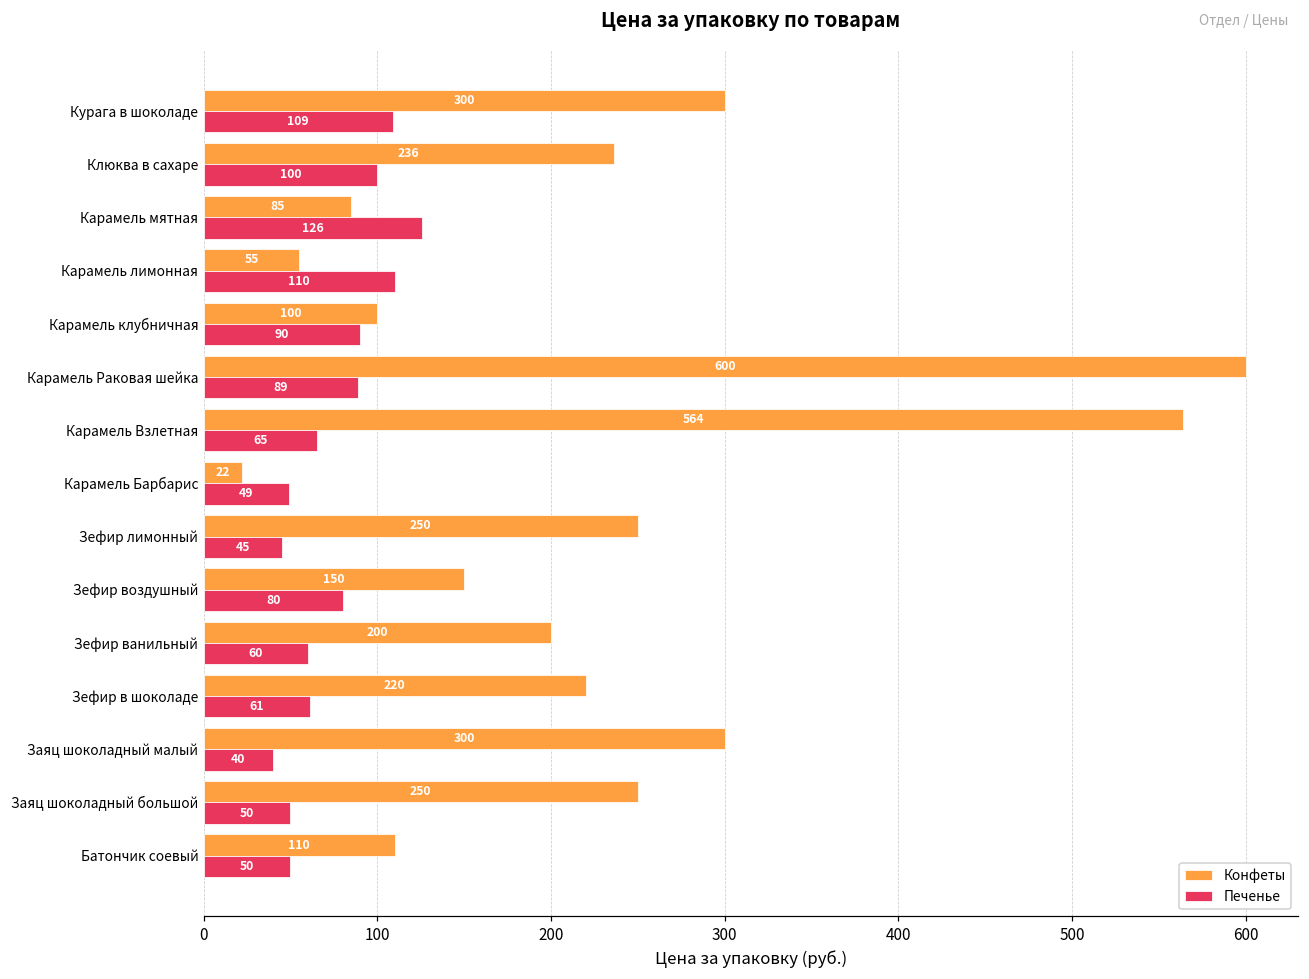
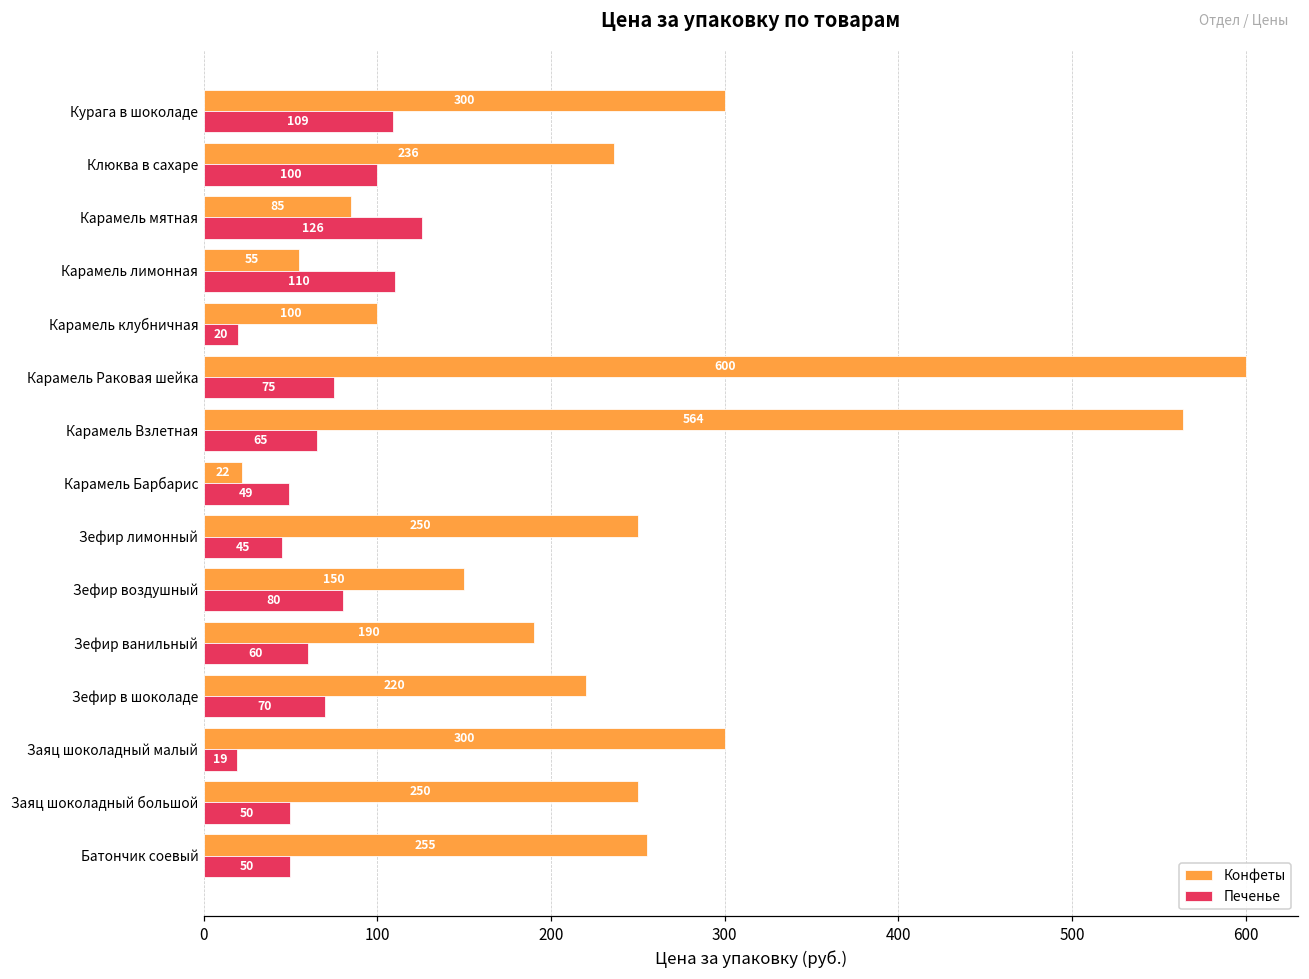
  {
    "Конфеты": {
      "Курага в шоколаде": 300,
      "Клюква в сахаре": 236,
      "Карамель мятная": 85,
      "Карамель лимонная": 55,
      "Карамель клубничная": 100,
      "Карамель Раковая шейка": 600,
      "Карамель Взлетная": 564,
      "Карамель Барбарис": 22,
      "Зефир лимонный": 250,
      "Зефир воздушный": 150,
-     "Зефир ванильный": 200,
+     "Зефир ванильный": 190,
      "Зефир в шоколаде": 220,
      "Заяц шоколадный малый": 300,
      "Заяц шоколадный большой": 250,
-     "Батончик соевый": 110
+     "Батончик соевый": 255
    },
    "Печенье": {
      "Курага в шоколаде": 109,
      "Клюква в сахаре": 100,
      "Карамель мятная": 126,
      "Карамель лимонная": 110,
-     "Карамель клубничная": 90,
-     "Карамель Раковая шейка": 89,
+     "Карамель клубничная": 20,
+     "Карамель Раковая шейка": 75,
      "Карамель Взлетная": 65,
      "Карамель Барбарис": 49,
      "Зефир лимонный": 45,
      "Зефир воздушный": 80,
      "Зефир ванильный": 60,
-     "Зефир в шоколаде": 61,
-     "Заяц шоколадный малый": 40,
+     "Зефир в шоколаде": 70,
+     "Заяц шоколадный малый": 19,
      "Заяц шоколадный большой": 50,
      "Батончик соевый": 50
    }
  }
